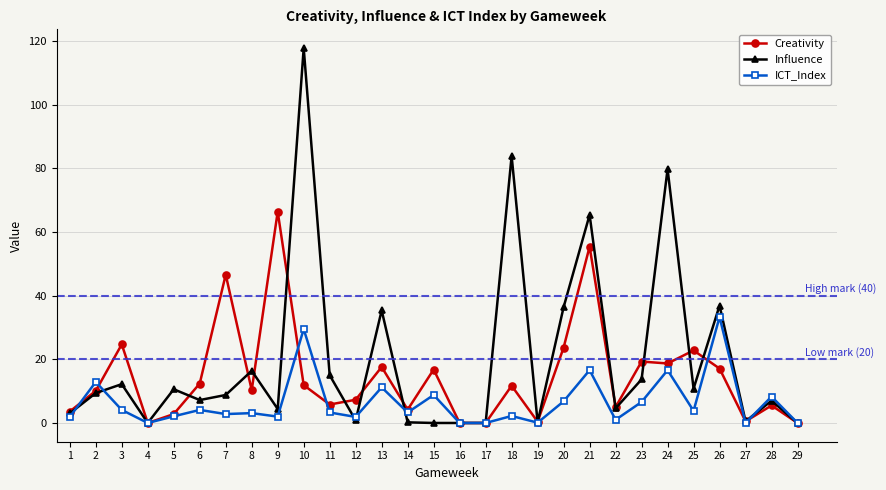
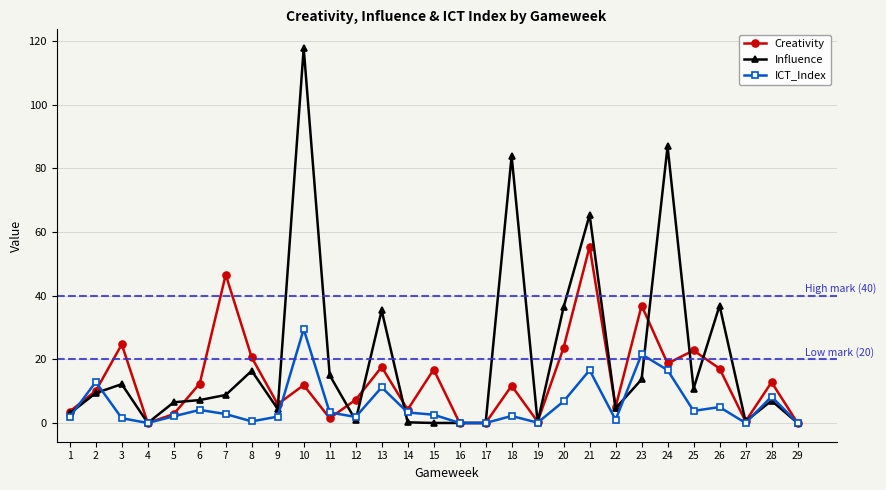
  {
    "Creativity": {
      "3": 25,
      "6": 12,
      "7": 47,
-     "8": 10,
-     "9": 66,
+     "8": 21,
+     "9": 6,
      "10": 12,
-     "11": 6,
+     "11": 2,
      "12": 7,
      "13": 18,
      "14": 4,
      "15": 17,
      "18": 12,
      "20": 24,
      "21": 55,
-     "23": 19,
+     "23": 37,
      "24": 19,
      "25": 23,
      "26": 17,
-     "28": 6
+     "28": 13
    },
    "Influence": {
      "3": 12,
-     "5": 11,
+     "5": 7,
      "6": 7,
      "7": 9,
      "8": 16,
      "9": 4,
      "10": 118,
      "11": 15,
      "12": 1,
      "13": 35,
      "14": 0,
      "15": 0,
      "18": 84,
      "20": 36,
      "21": 65,
      "23": 14,
-     "24": 80,
+     "24": 87,
      "25": 11,
      "26": 37,
      "28": 7
    },
    "ICT_Index": {
      "1": 2,
      "2": 13,
-     "3": 4,
+     "3": 2,
      "6": 4,
      "7": 3,
-     "8": 3,
+     "8": 1,
      "9": 2,
      "10": 30,
      "11": 3,
      "12": 2,
      "13": 11,
      "14": 3,
-     "15": 9,
+     "15": 3,
      "18": 2,
      "20": 7,
      "21": 17,
      "22": 1,
-     "23": 7,
+     "23": 22,
      "24": 17,
      "25": 4,
-     "26": 33,
+     "26": 5,
      "28": 8
    }
  }
